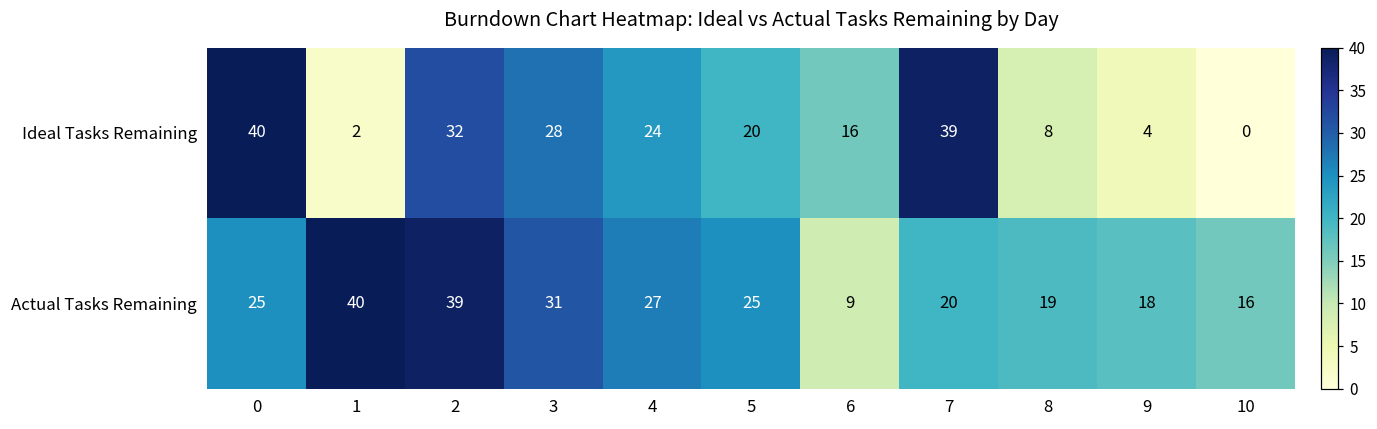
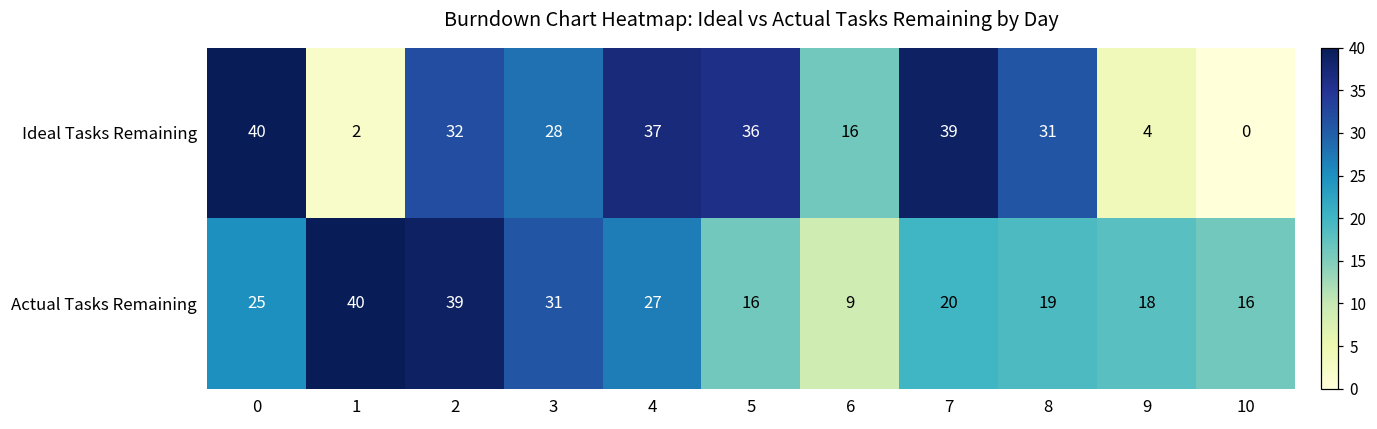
  {
    "Ideal Tasks Remaining": {
      "0": 40,
      "1": 2,
      "2": 32,
      "3": 28,
-     "4": 24,
-     "5": 20,
+     "4": 37,
+     "5": 36,
      "6": 16,
      "7": 39,
-     "8": 8,
+     "8": 31,
      "9": 4,
      "10": 0
    },
    "Actual Tasks Remaining": {
      "0": 25,
      "1": 40,
      "2": 39,
      "3": 31,
      "4": 27,
-     "5": 25,
+     "5": 16,
      "6": 9,
      "7": 20,
      "8": 19,
      "9": 18,
      "10": 16
    }
  }
